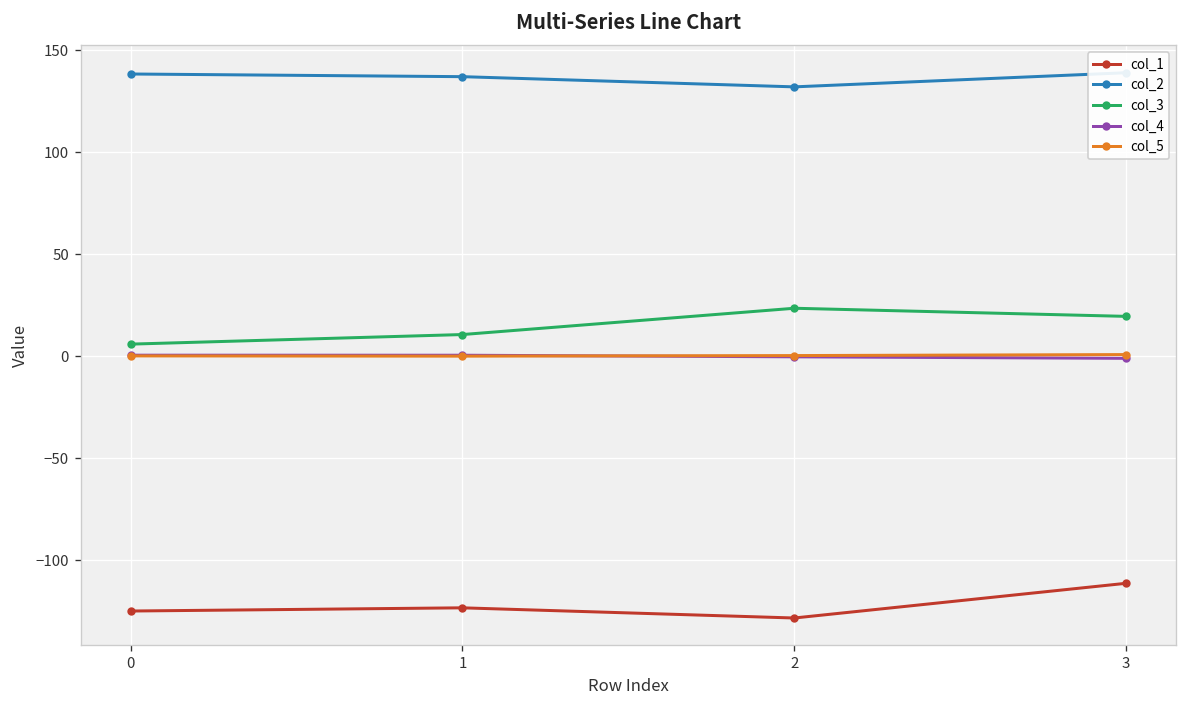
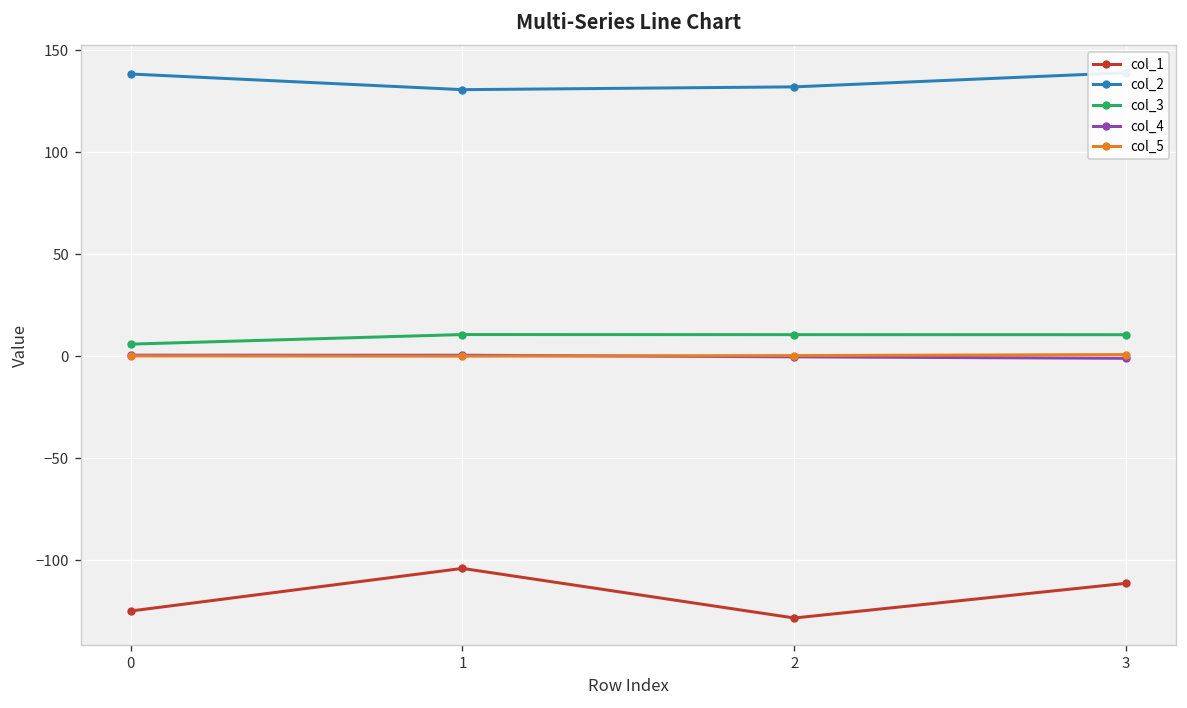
  {
    "col_1": {
      "0": -125,
-     "1": -123,
+     "1": -104,
      "2": -128,
      "3": -111
    },
    "col_2": {
      "0": 138,
-     "1": 137,
+     "1": 131,
      "2": 132
    },
    "col_3": {
      "0": 6,
      "1": 11,
-     "2": 23,
-     "3": 19
+     "2": 10,
+     "3": 10
    },
    "col_4": {
      "3": -1
    },
    "col_5": {
      "3": 1
    }
  }
